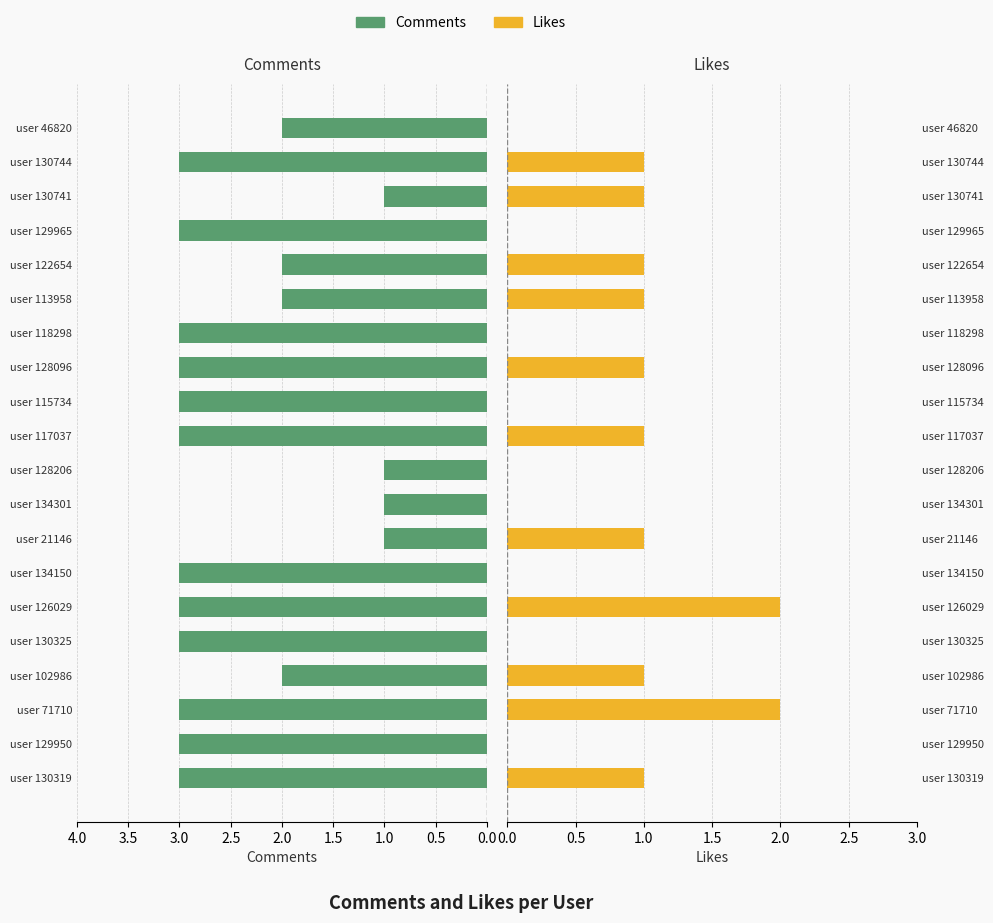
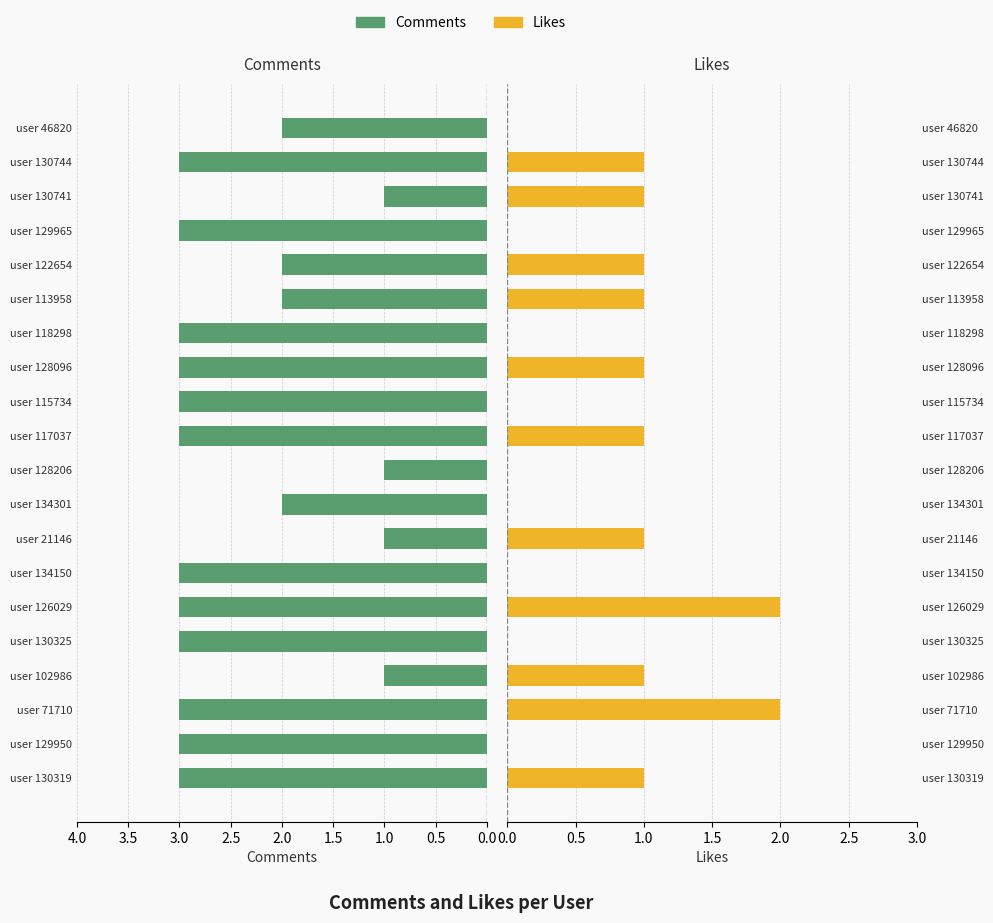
  {
    "Comments": {
      "user 46820": 2,
      "user 130744": 3,
      "user 130741": 1,
      "user 129965": 3,
      "user 122654": 2,
      "user 113958": 2,
      "user 118298": 3,
      "user 128096": 3,
      "user 115734": 3,
      "user 117037": 3,
      "user 128206": 1,
-     "user 134301": 1,
+     "user 134301": 2,
      "user 21146": 1,
      "user 134150": 3,
      "user 126029": 3,
      "user 130325": 3,
-     "user 102986": 2,
+     "user 102986": 1,
      "user 71710": 3,
      "user 129950": 3,
      "user 130319": 3
    },
    "Likes": {
      "user 46820": 0.00,
      "user 130744": 1.00,
      "user 130741": 1.00,
      "user 129965": 0.00,
      "user 122654": 1.00,
      "user 113958": 1.00,
      "user 118298": 0.00,
      "user 128096": 1.00,
      "user 115734": 0.00,
      "user 117037": 1.00,
      "user 128206": 0.00,
      "user 134301": 0.00,
      "user 21146": 1.00,
      "user 134150": 0.00,
      "user 126029": 2.00,
      "user 130325": 0.00,
      "user 102986": 1.00,
      "user 71710": 2.00,
      "user 129950": 0.00,
      "user 130319": 1.00
    }
  }
